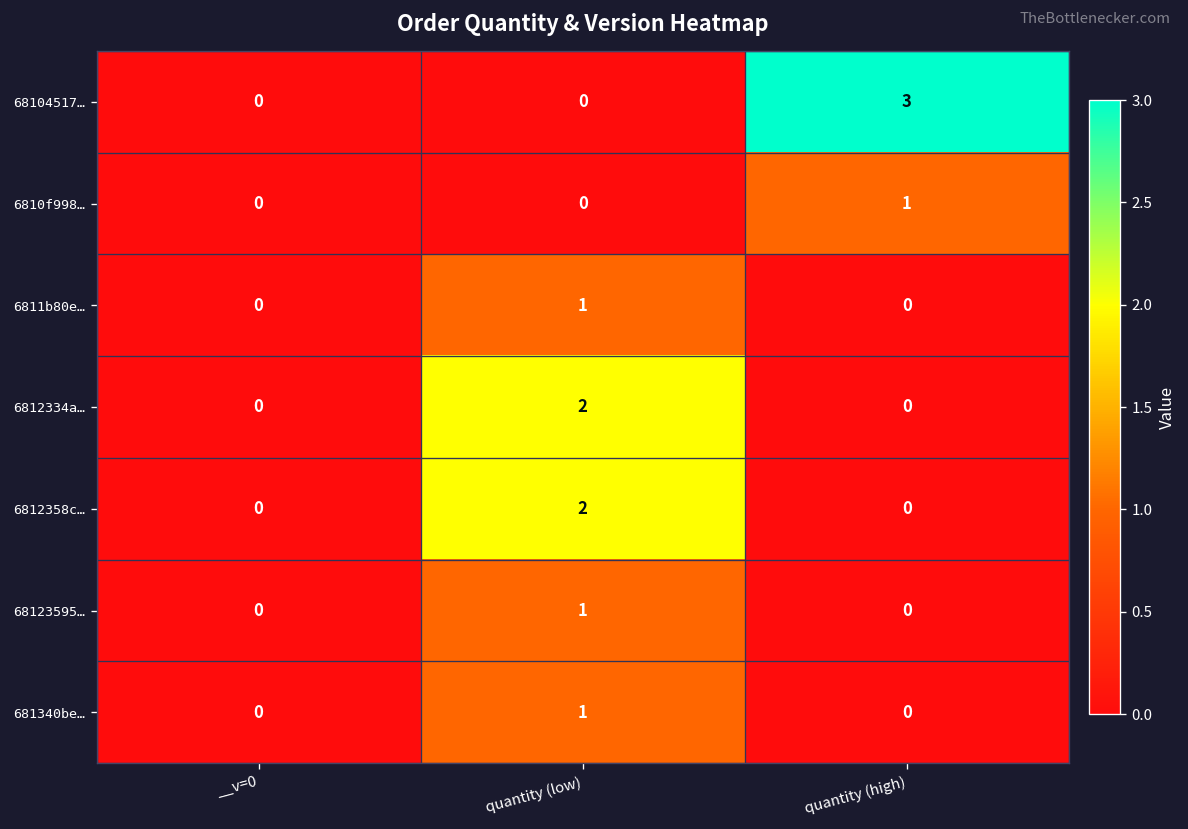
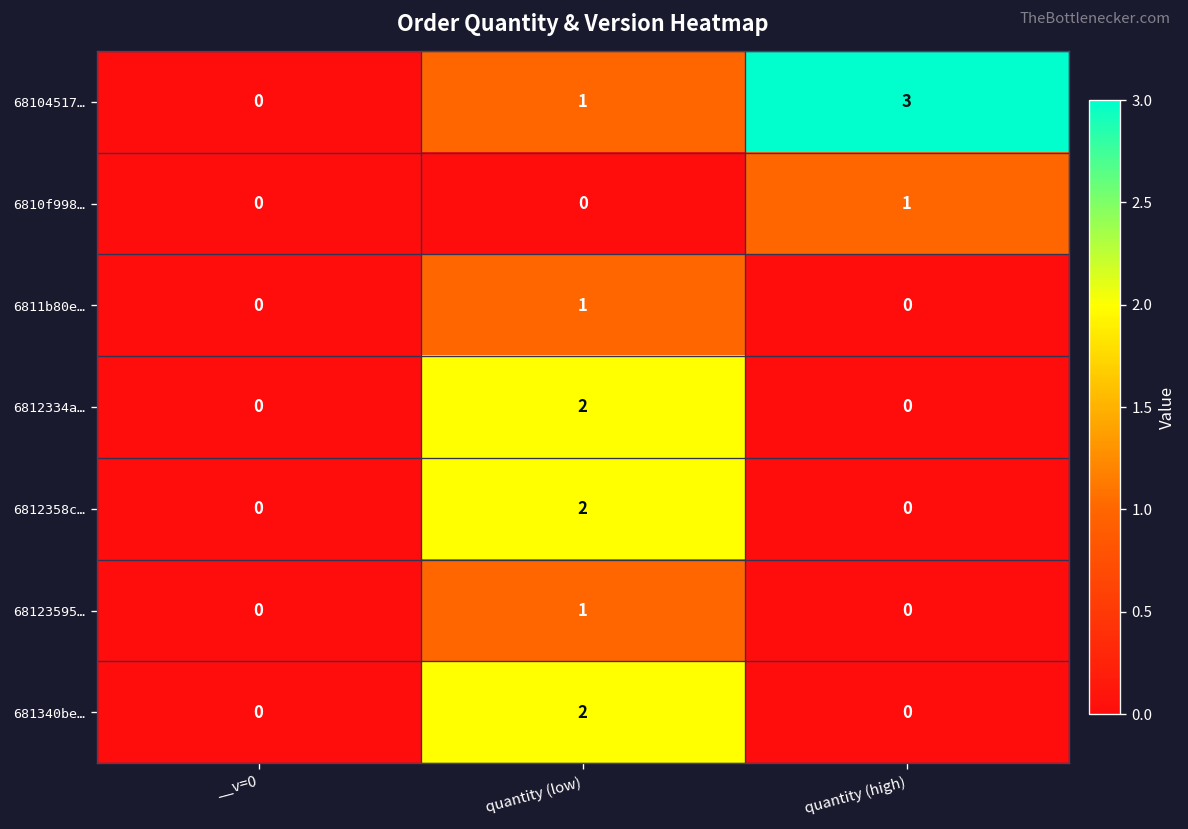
  {
    "68104517…": {
      "__v=0": 0,
-     "quantity (low)": 0,
+     "quantity (low)": 1,
      "quantity (high)": 3
    },
    "6810f998…": {
      "__v=0": 0,
      "quantity (low)": 0,
      "quantity (high)": 1
    },
    "6811b80e…": {
      "__v=0": 0,
      "quantity (low)": 1,
      "quantity (high)": 0
    },
    "6812334a…": {
      "__v=0": 0,
      "quantity (low)": 2,
      "quantity (high)": 0
    },
    "6812358c…": {
      "__v=0": 0,
      "quantity (low)": 2,
      "quantity (high)": 0
    },
    "68123595…": {
      "__v=0": 0,
      "quantity (low)": 1,
      "quantity (high)": 0
    },
    "681340be…": {
      "__v=0": 0,
-     "quantity (low)": 1,
+     "quantity (low)": 2,
      "quantity (high)": 0
    }
  }
